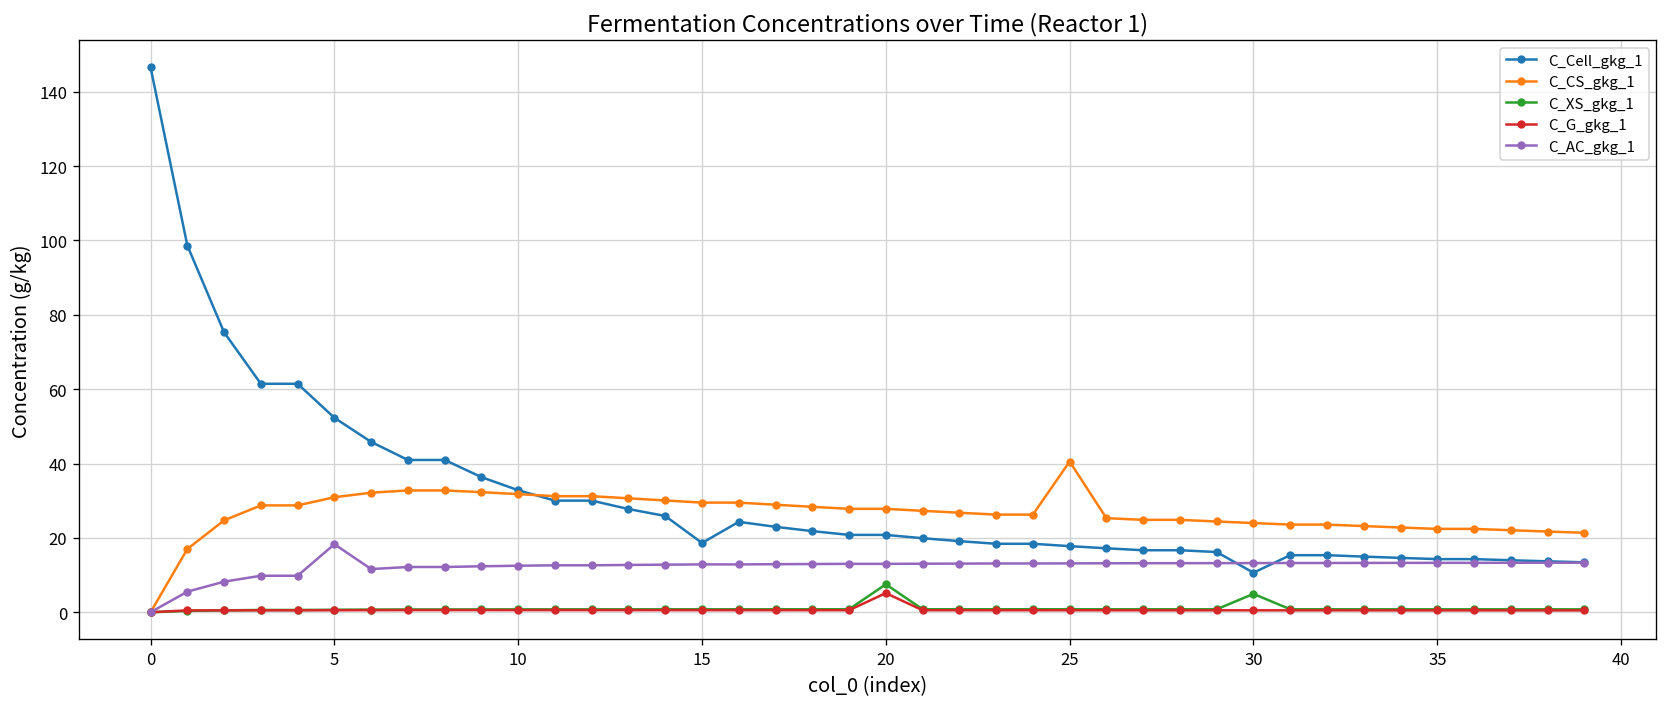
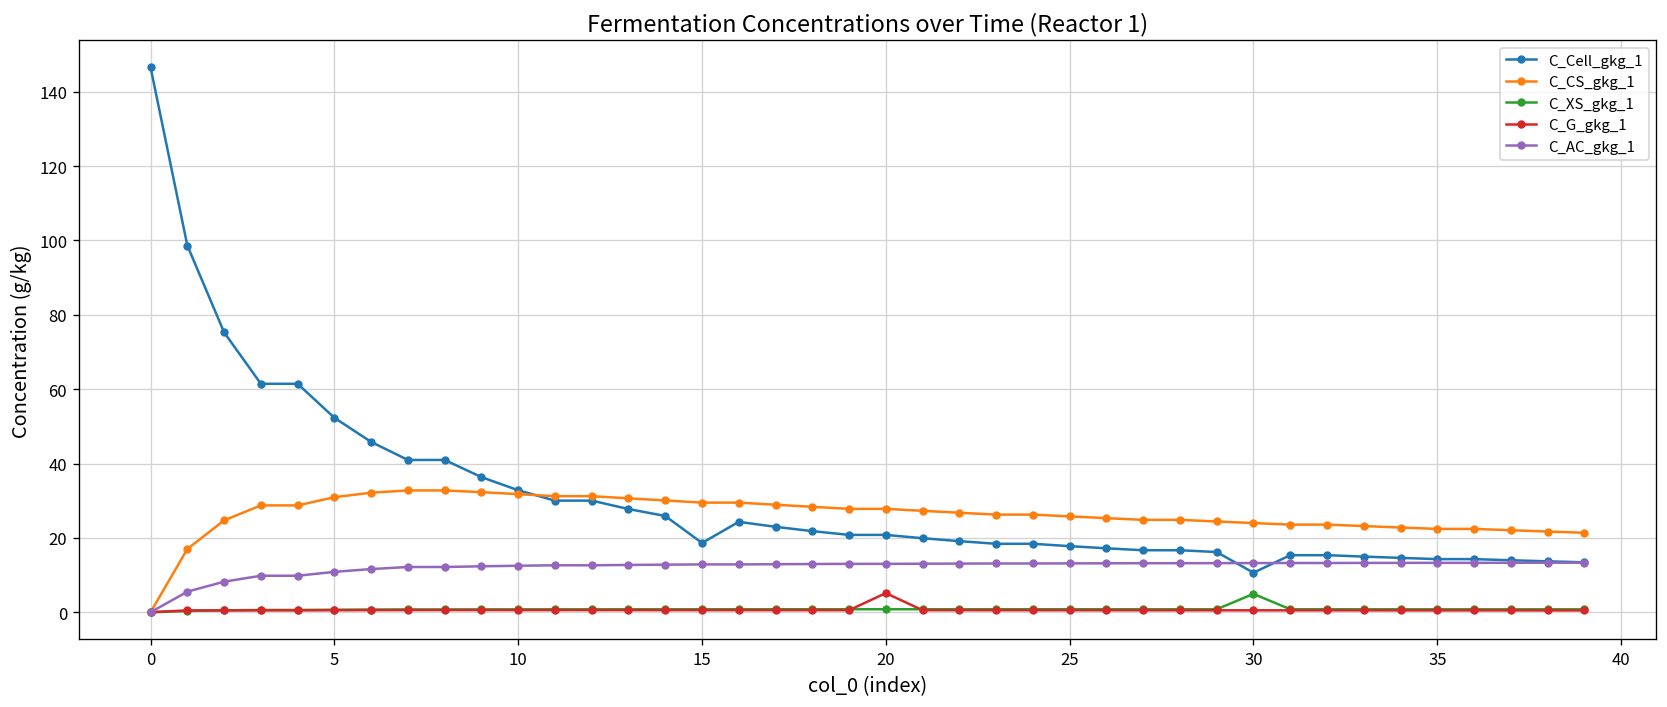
  {
    "C_Cell_gkg_1": {
      "0": 147,
      "5": 52,
      "10": 33,
      "15": 19,
      "20": 21,
      "25": 18,
      "30": 11,
      "35": 14
    },
    "C_CS_gkg_1": {
      "5": 31,
      "10": 32,
      "15": 29,
      "20": 28,
-     "25": 41,
+     "25": 26,
      "30": 24,
      "35": 22
    },
    "C_XS_gkg_1": {
-     "20": 8,
+     "20": 1,
      "30": 5
    },
    "C_G_gkg_1": {
      "20": 5,
      "30": 1
    },
    "C_AC_gkg_1": {
-     "5": 18,
+     "5": 11,
      "10": 13,
      "15": 13,
      "20": 13,
      "25": 13,
      "30": 13,
      "35": 13
    }
  }
